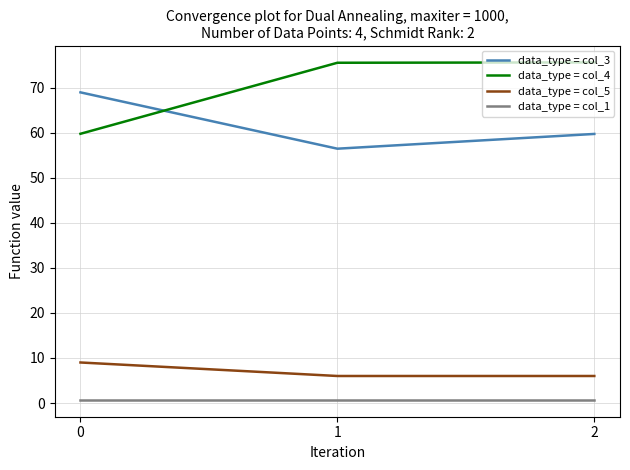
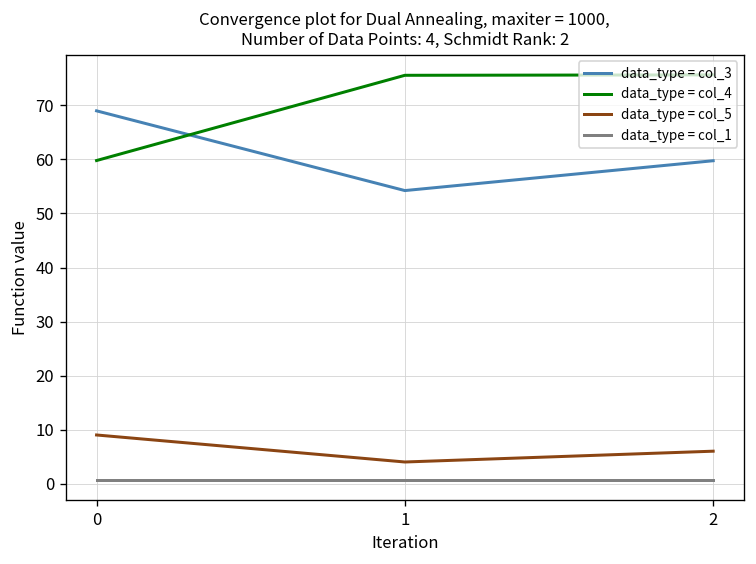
  {
    "data_type = col_3": {
      "0": 69,
-     "1": 56,
+     "1": 54,
      "2": 60
    },
    "data_type = col_4": {
      "0": 60,
      "1": 76
    },
    "data_type = col_5": {
      "0": 9,
-     "1": 6,
+     "1": 4,
      "2": 6
    },
    "data_type = col_1": {
      "0": 1,
      "1": 1,
      "2": 1
    }
  }
